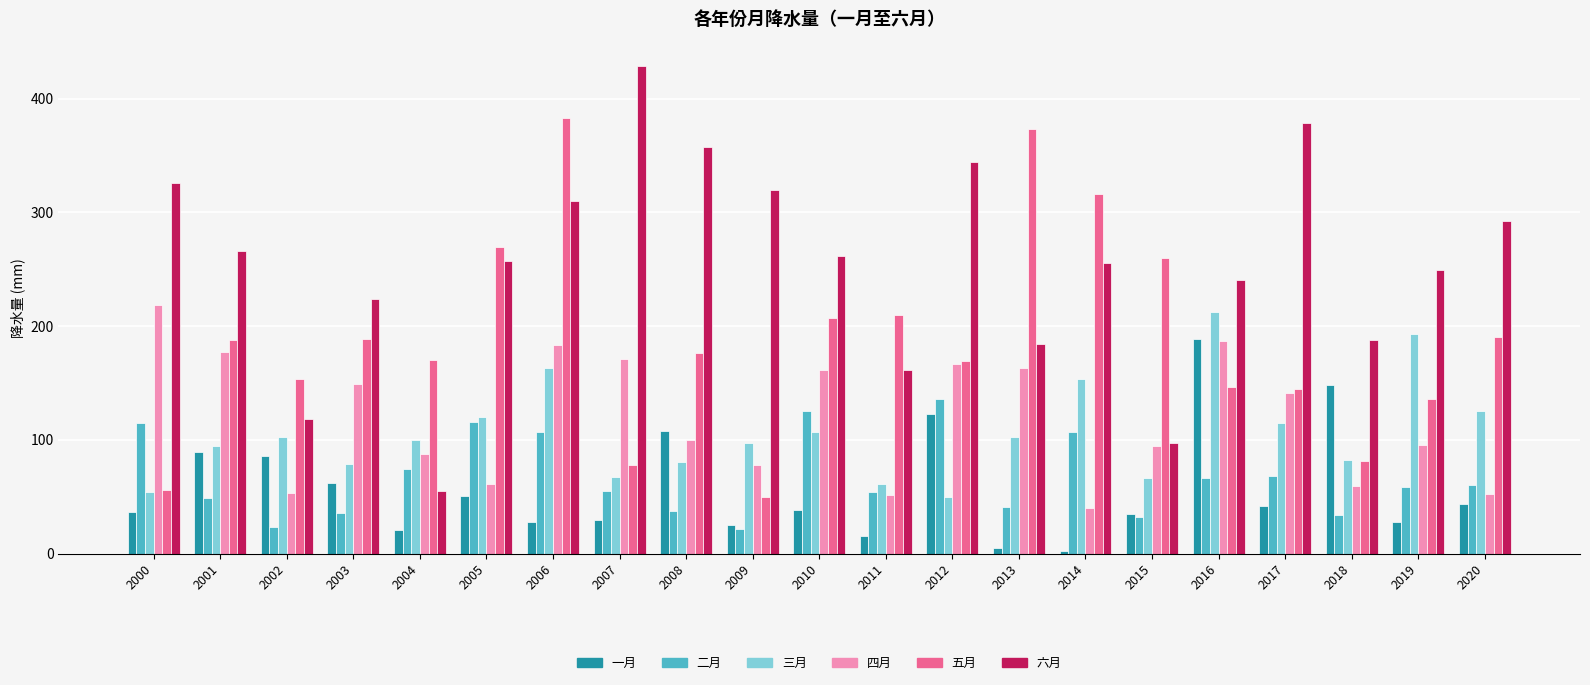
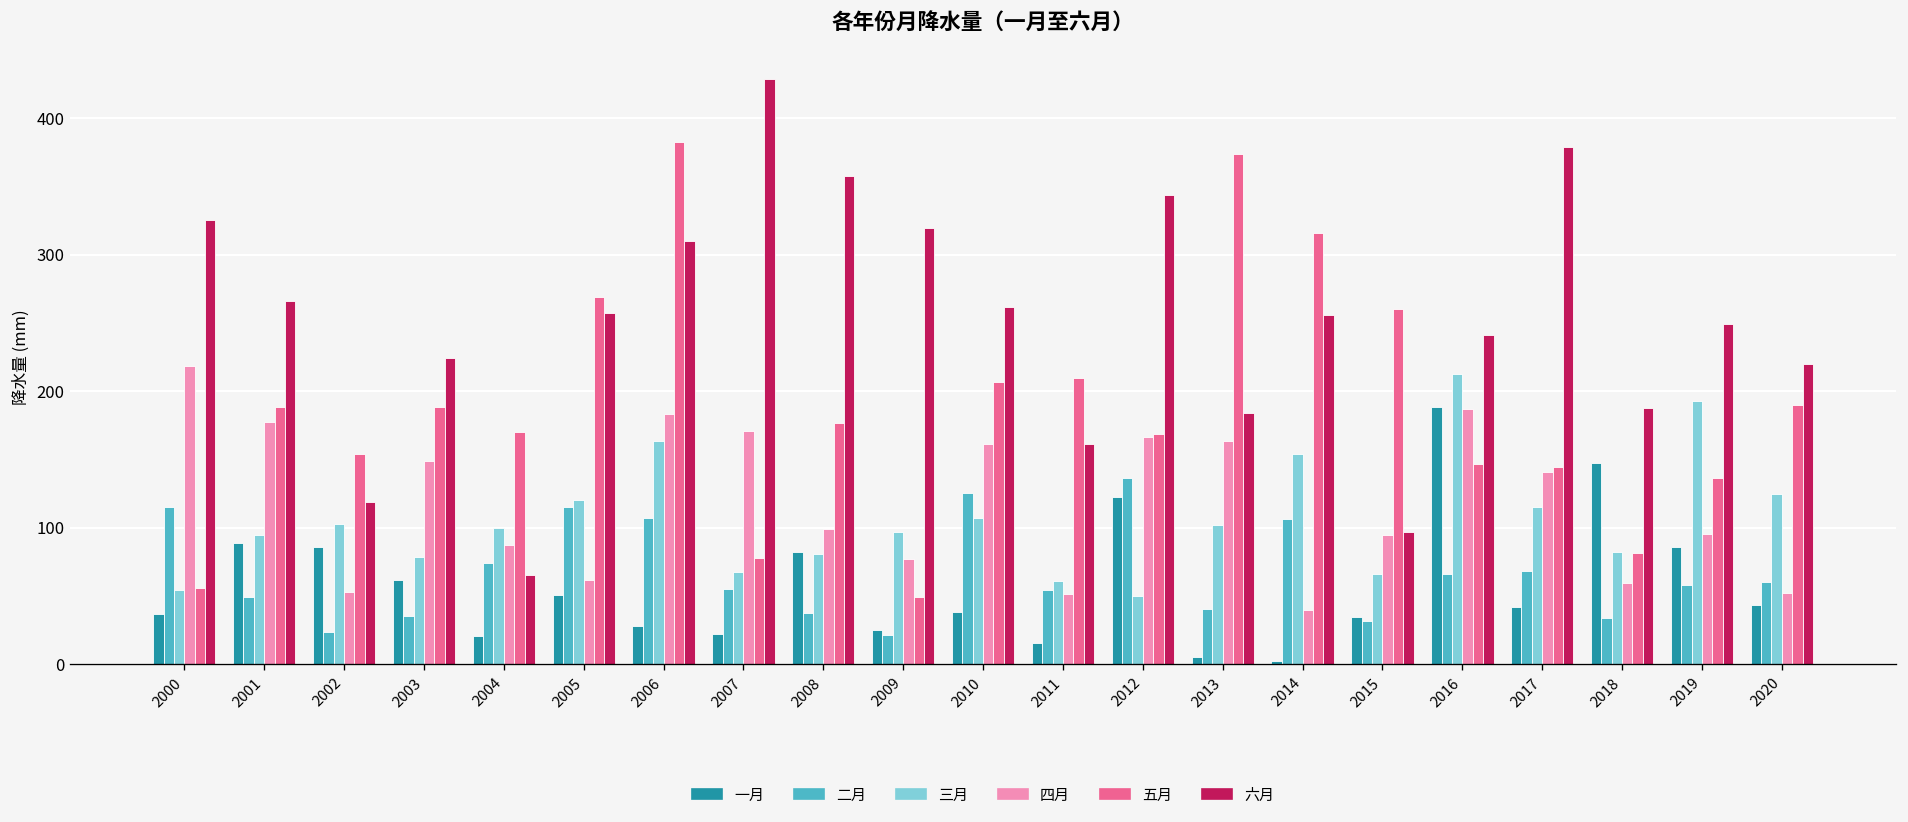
  {
    "一月": {
      "2000": 37,
      "2001": 89,
      "2002": 86,
      "2003": 62,
      "2004": 21,
      "2005": 51,
      "2006": 28,
-     "2007": 30,
-     "2008": 108,
+     "2007": 22,
+     "2008": 82,
      "2009": 25,
      "2010": 38,
      "2011": 15,
      "2012": 123,
      "2013": 5,
      "2014": 2,
      "2015": 34,
      "2016": 188,
      "2017": 42,
      "2018": 148,
-     "2019": 28,
+     "2019": 86,
      "2020": 44
    },
    "六月": {
      "2000": 326,
      "2001": 266,
      "2002": 119,
      "2003": 224,
-     "2004": 55,
+     "2004": 65,
      "2005": 257,
      "2006": 310,
      "2007": 429,
      "2008": 357,
      "2009": 320,
      "2010": 262,
      "2011": 161,
      "2012": 344,
      "2013": 184,
      "2014": 256,
      "2015": 97,
      "2016": 241,
      "2017": 379,
      "2018": 188,
      "2019": 250,
-     "2020": 292
+     "2020": 220
    }
  }
